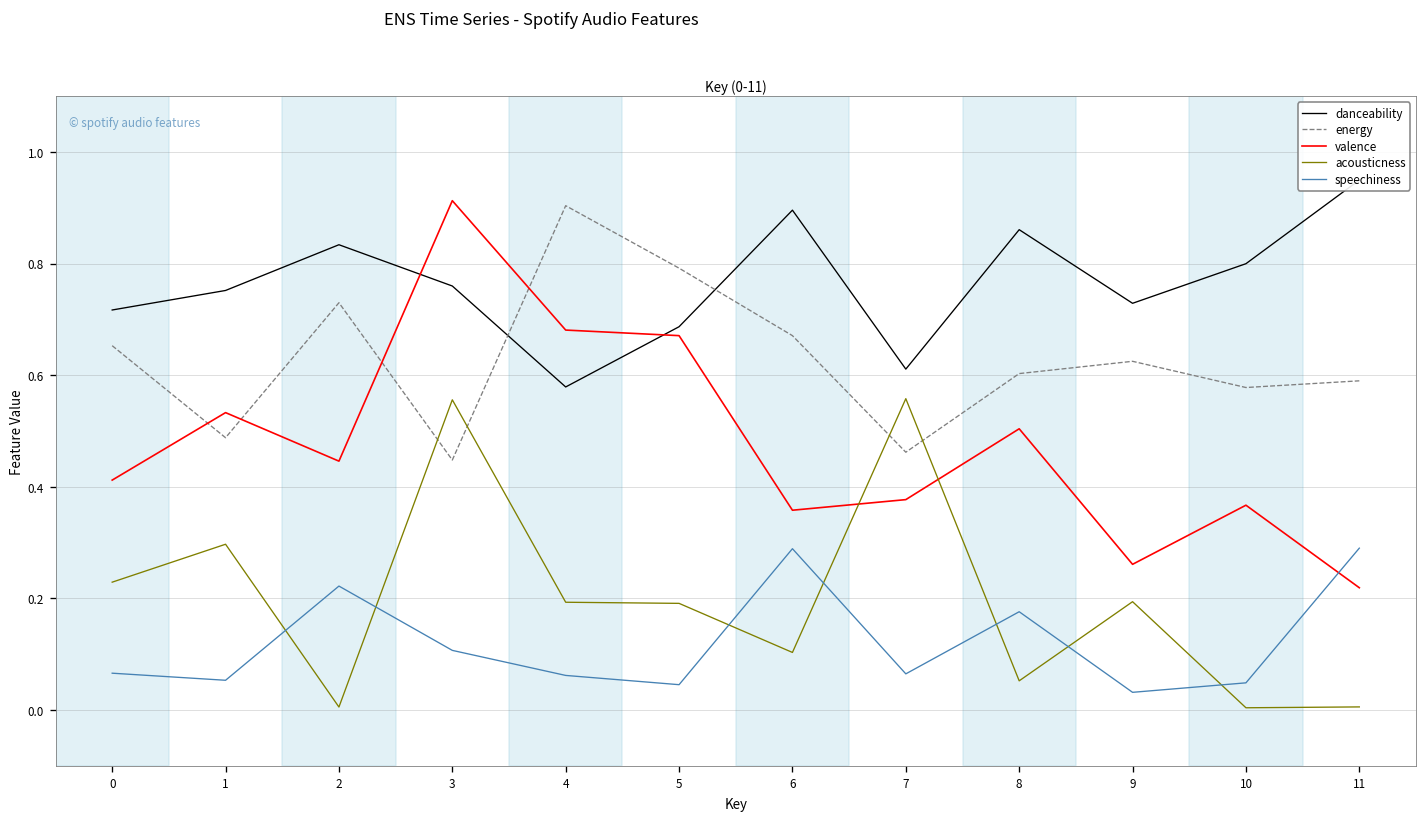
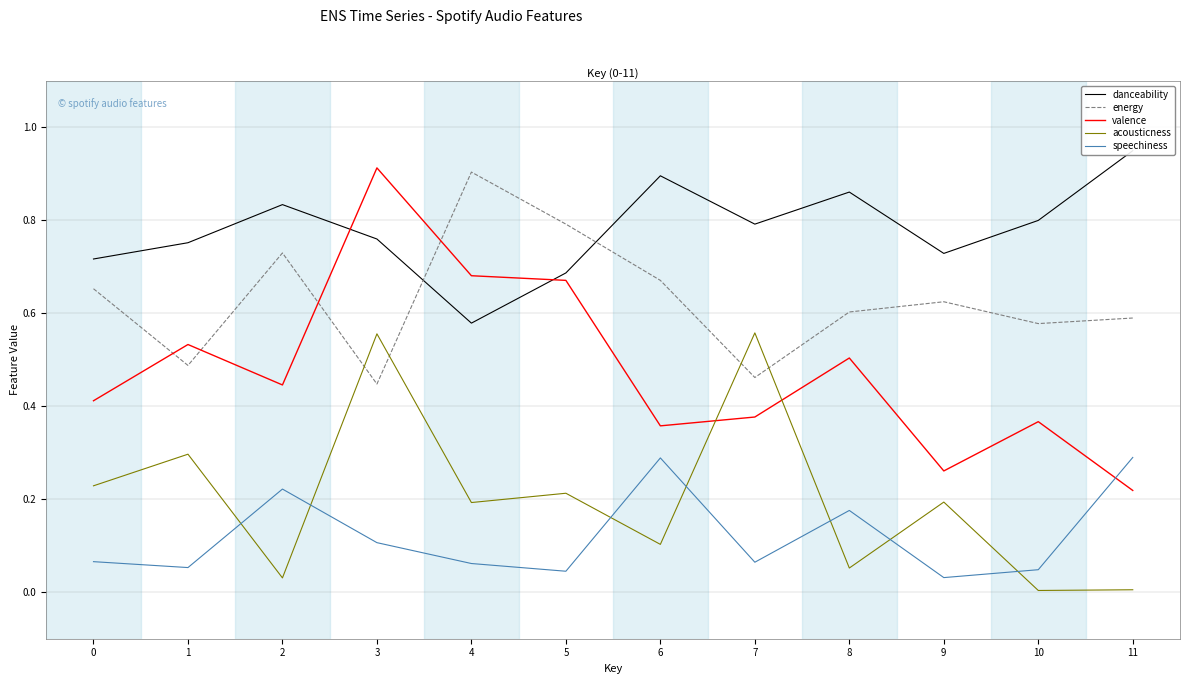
  {
    "danceability": {
      "0": 0.72,
      "1": 0.75,
      "2": 0.83,
      "3": 0.76,
      "4": 0.58,
      "5": 0.69,
      "6": 0.90,
-     "7": 0.61,
+     "7": 0.79,
      "8": 0.86,
      "9": 0.73,
      "10": 0.80
    },
    "energy": {
      "0": 0.65,
      "1": 0.49,
      "2": 0.73,
      "3": 0.45,
      "4": 0.90,
      "5": 0.79,
      "6": 0.67,
      "7": 0.46,
      "8": 0.60,
      "9": 0.63,
      "10": 0.58,
      "11": 0.59
    },
    "valence": {
      "0": 0.41,
      "1": 0.53,
      "2": 0.45,
      "3": 0.91,
      "4": 0.68,
      "5": 0.67,
      "6": 0.36,
      "7": 0.38,
      "8": 0.50,
      "9": 0.26,
      "10": 0.37,
      "11": 0.22
    },
    "acousticness": {
      "0": 0.23,
      "1": 0.30,
-     "2": 0.01,
+     "2": 0.03,
      "3": 0.56,
      "4": 0.19,
-     "5": 0.19,
+     "5": 0.21,
      "6": 0.10,
      "7": 0.56,
      "8": 0.05,
      "9": 0.19,
      "10": 0.00,
      "11": 0.01
    },
    "speechiness": {
      "0": 0.07,
      "1": 0.05,
      "2": 0.22,
      "3": 0.11,
      "4": 0.06,
      "5": 0.05,
      "6": 0.29,
      "7": 0.06,
      "8": 0.18,
      "9": 0.03,
      "10": 0.05,
      "11": 0.29
    }
  }
